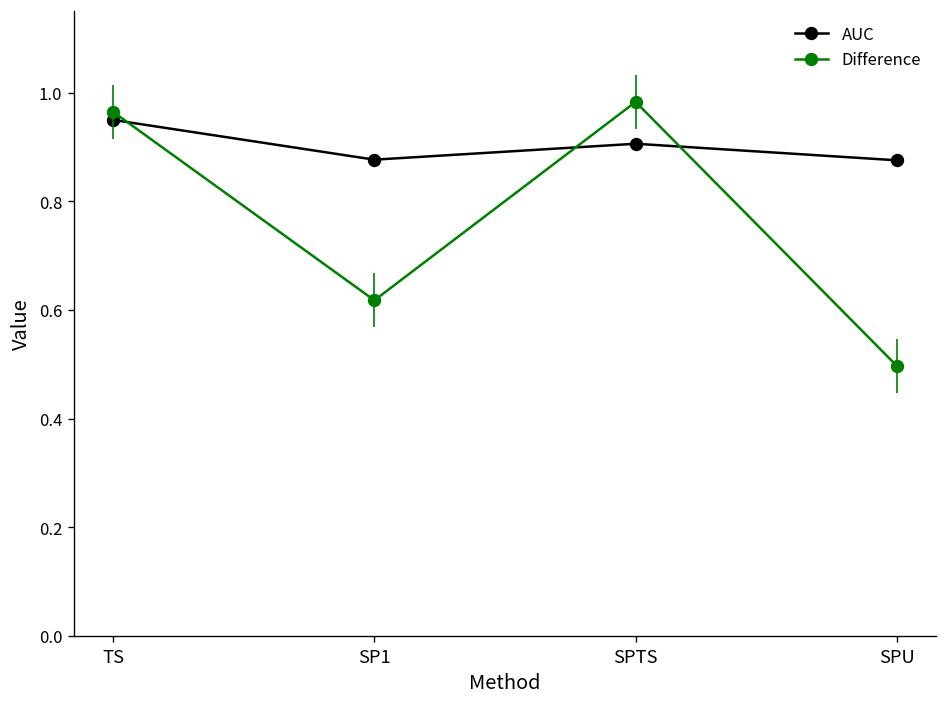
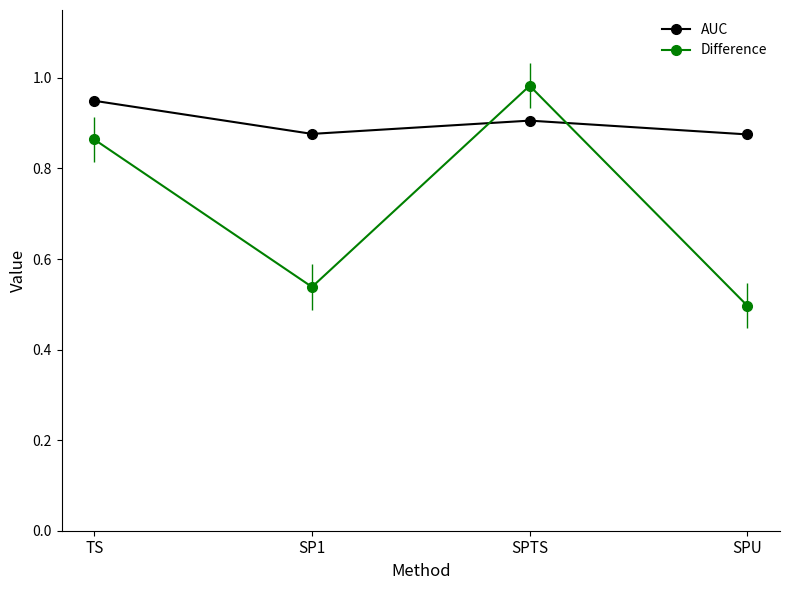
  {
    "AUC": {
      "TS": 0.95,
      "SP1": 0.88,
      "SPTS": 0.91,
      "SPU": 0.88
    },
    "Difference": {
-     "TS": 0.96,
-     "SP1": 0.62,
+     "TS": 0.86,
+     "SP1": 0.54,
      "SPTS": 0.98,
      "SPU": 0.50
    }
  }
